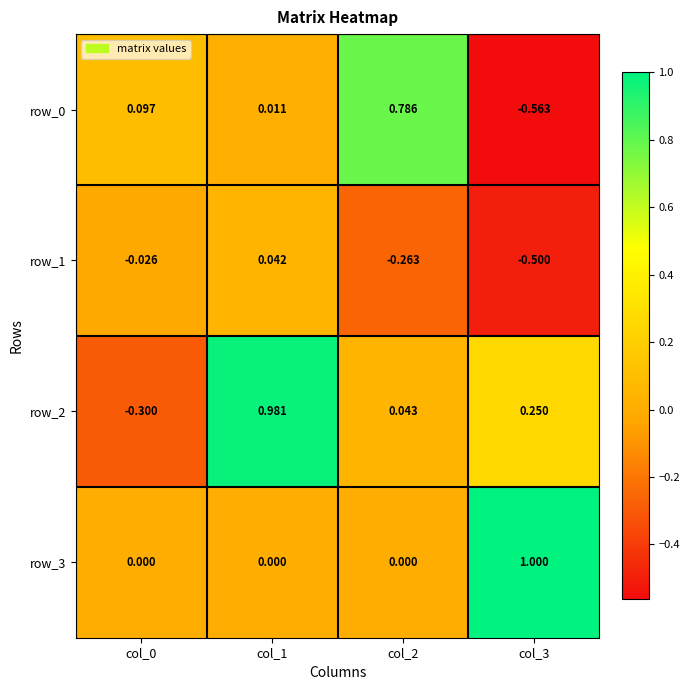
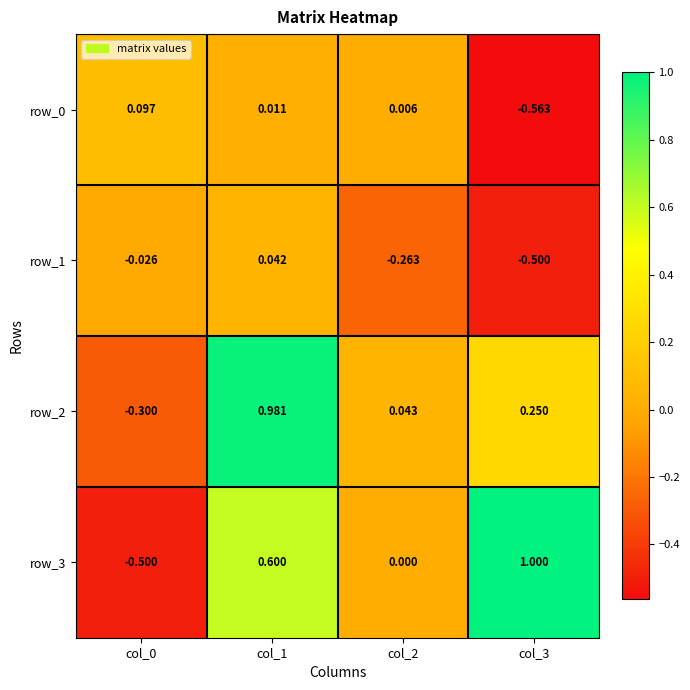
  {
    "row_0": {
      "col_0": 0.097,
      "col_1": 0.011,
-     "col_2": 0.786,
+     "col_2": 0.006,
      "col_3": -0.563
    },
    "row_1": {
      "col_0": -0.026,
      "col_1": 0.042,
      "col_2": -0.263,
      "col_3": -0.500
    },
    "row_2": {
      "col_0": -0.300,
      "col_1": 0.981,
      "col_2": 0.043,
      "col_3": 0.250
    },
    "row_3": {
-     "col_0": 0.000,
-     "col_1": 0.000,
+     "col_0": -0.500,
+     "col_1": 0.600,
      "col_2": 0.000,
      "col_3": 1.000
    }
  }
